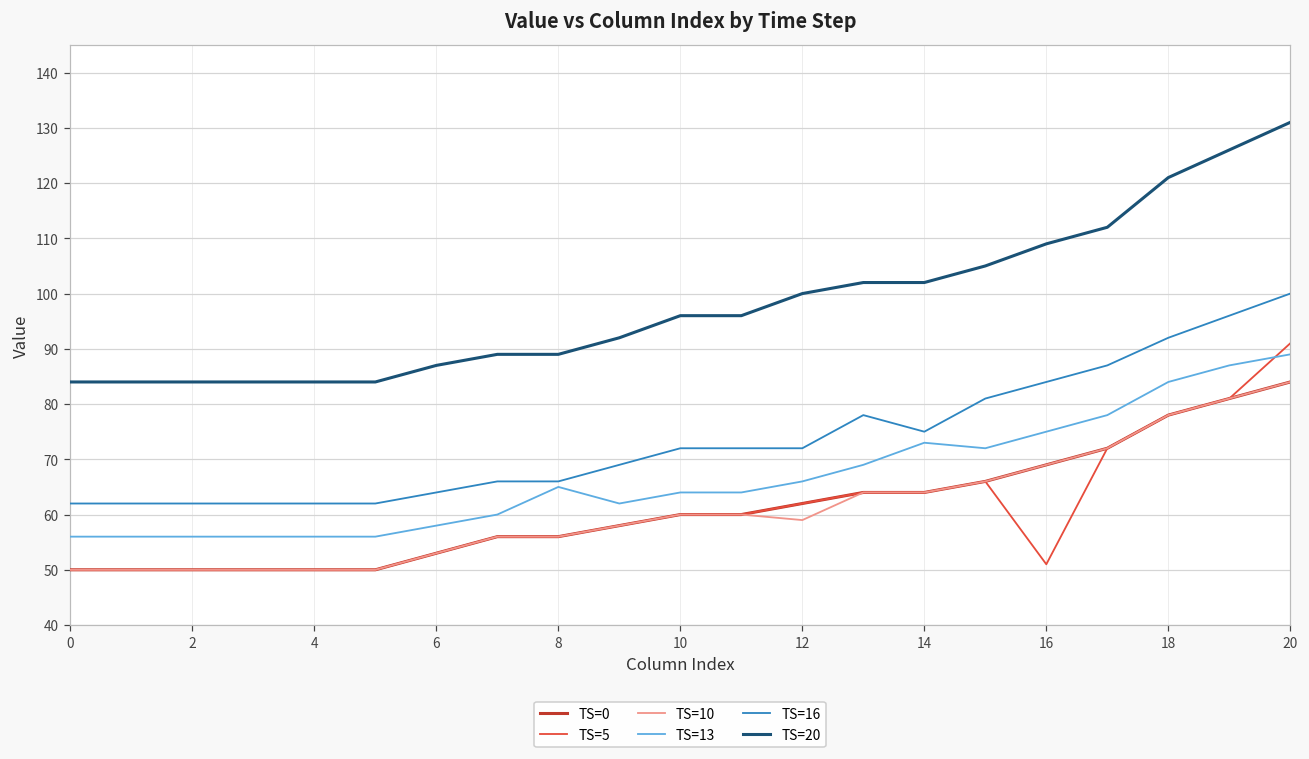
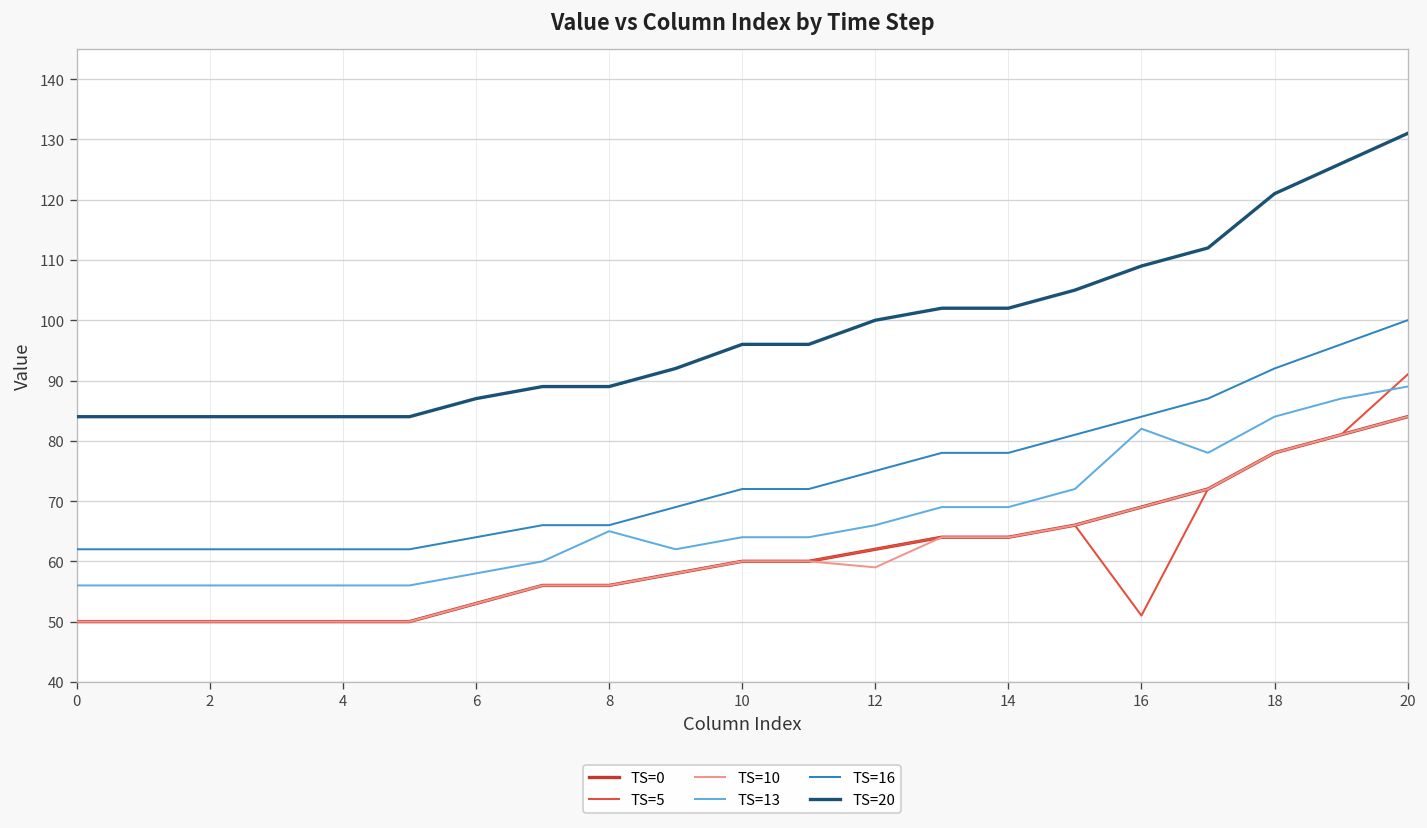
  {
    "TS=10": {
      "12": 59
    },
    "TS=13": {
      "0": 56,
      "2": 56,
      "4": 56,
      "6": 58,
      "8": 65,
      "10": 64,
      "12": 66,
-     "14": 73,
-     "16": 75,
+     "14": 69,
+     "16": 82,
      "18": 84,
      "20": 89
    },
    "TS=16": {
      "0": 62,
      "2": 62,
      "4": 62,
      "6": 64,
      "8": 66,
      "10": 72,
-     "12": 72,
-     "14": 75,
+     "12": 75,
+     "14": 78,
      "16": 84,
      "18": 92,
      "20": 100
    },
    "TS=20": {
      "0": 84,
      "2": 84,
      "4": 84,
      "6": 87,
      "8": 89,
      "10": 96,
      "12": 100,
      "14": 102,
      "16": 109,
      "18": 121,
      "20": 131
    }
  }
